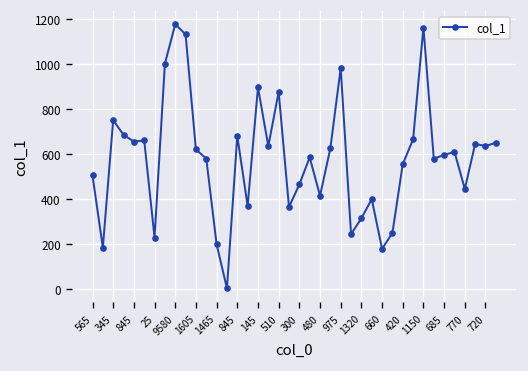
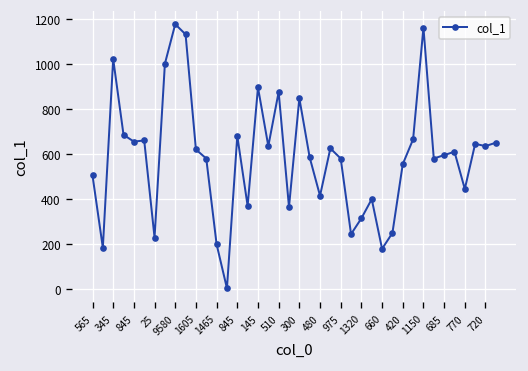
  {
    "565": 510,
-   "345": 750,
+   "345": 1020,
    "9580": 1180,
    "1605": 620,
    "1465": 200,
    "145": 900,
    "510": 880,
-   "300": 470,
+   "300": 850,
    "480": 420,
-   "975": 980,
+   "975": 580,
    "1320": 320,
    "660": 180,
    "420": 560,
    "1150": 1160,
    "685": 600,
    "770": 450,
    "720": 640
  }
